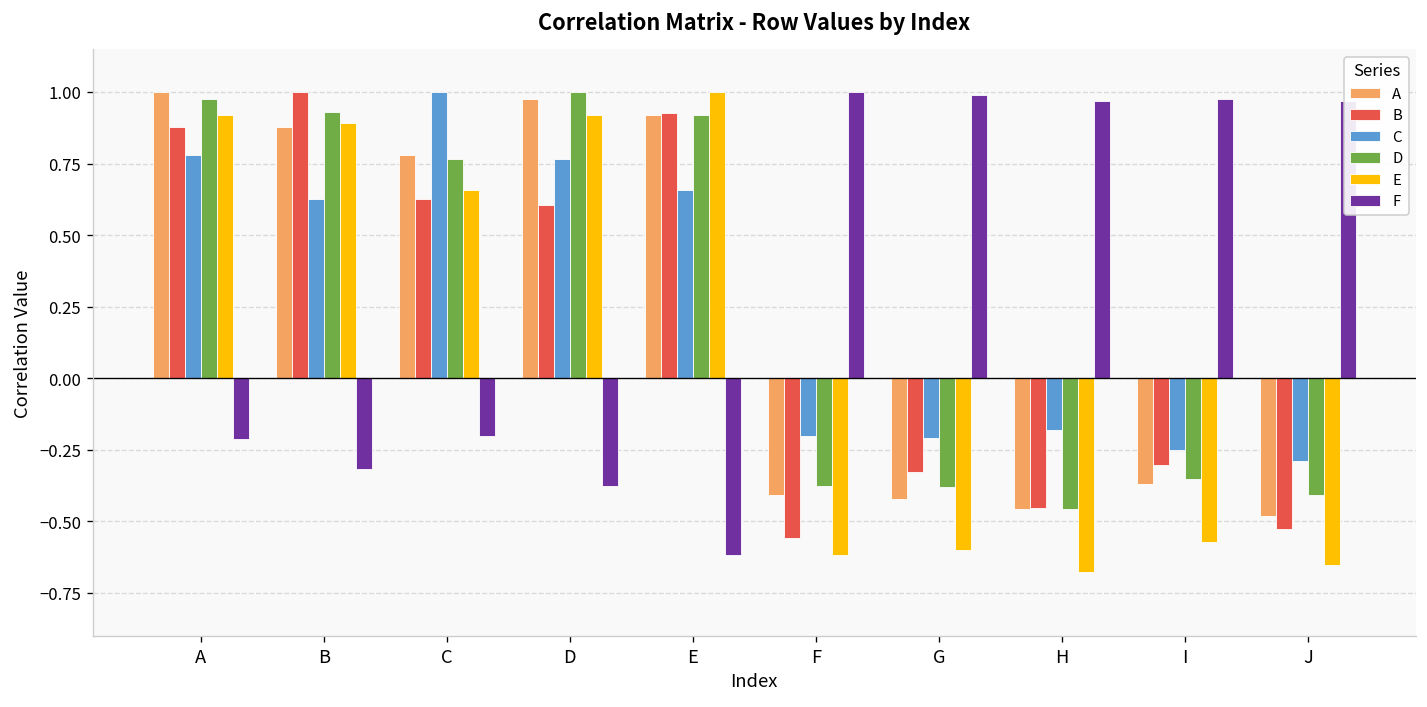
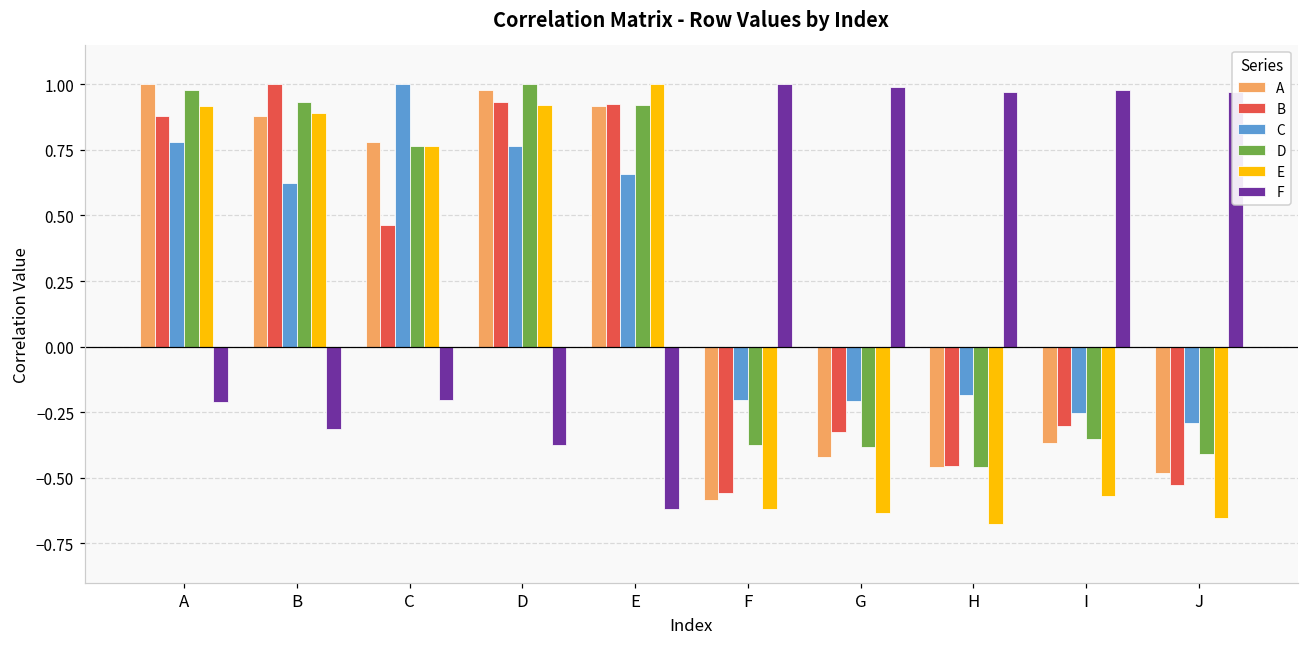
  {
    "A": {
      "A": 1.00,
      "B": 0.88,
      "C": 0.78,
      "D": 0.98,
      "E": 0.92,
-     "F": -0.41,
+     "F": -0.58,
      "G": -0.42,
      "H": -0.46,
      "I": -0.37,
      "J": -0.48
    },
    "B": {
      "A": 0.88,
      "B": 1.00,
-     "C": 0.62,
-     "D": 0.61,
+     "C": 0.46,
+     "D": 0.93,
      "E": 0.92,
      "F": -0.56,
      "G": -0.33,
      "H": -0.45,
      "I": -0.30,
      "J": -0.53
    },
    "C": {
      "A": 0.78,
      "B": 0.62,
      "C": 1.00,
      "D": 0.77,
      "E": 0.66,
      "F": -0.20,
      "G": -0.21,
      "H": -0.18,
      "I": -0.25,
      "J": -0.29
    },
    "D": {
      "A": 0.98,
      "B": 0.93,
      "C": 0.77,
      "D": 1.00,
      "E": 0.92,
      "F": -0.38,
      "G": -0.38,
      "H": -0.46,
      "I": -0.35,
      "J": -0.41
    },
    "E": {
      "A": 0.92,
      "B": 0.89,
-     "C": 0.66,
+     "C": 0.76,
      "D": 0.92,
      "E": 1.00,
      "F": -0.62,
-     "G": -0.60,
+     "G": -0.64,
      "H": -0.68,
      "I": -0.57,
      "J": -0.65
    },
    "F": {
      "A": -0.21,
      "B": -0.32,
      "C": -0.20,
      "D": -0.38,
      "E": -0.62,
      "F": 1.00,
      "G": 0.99,
      "H": 0.97,
      "I": 0.98
    }
  }
